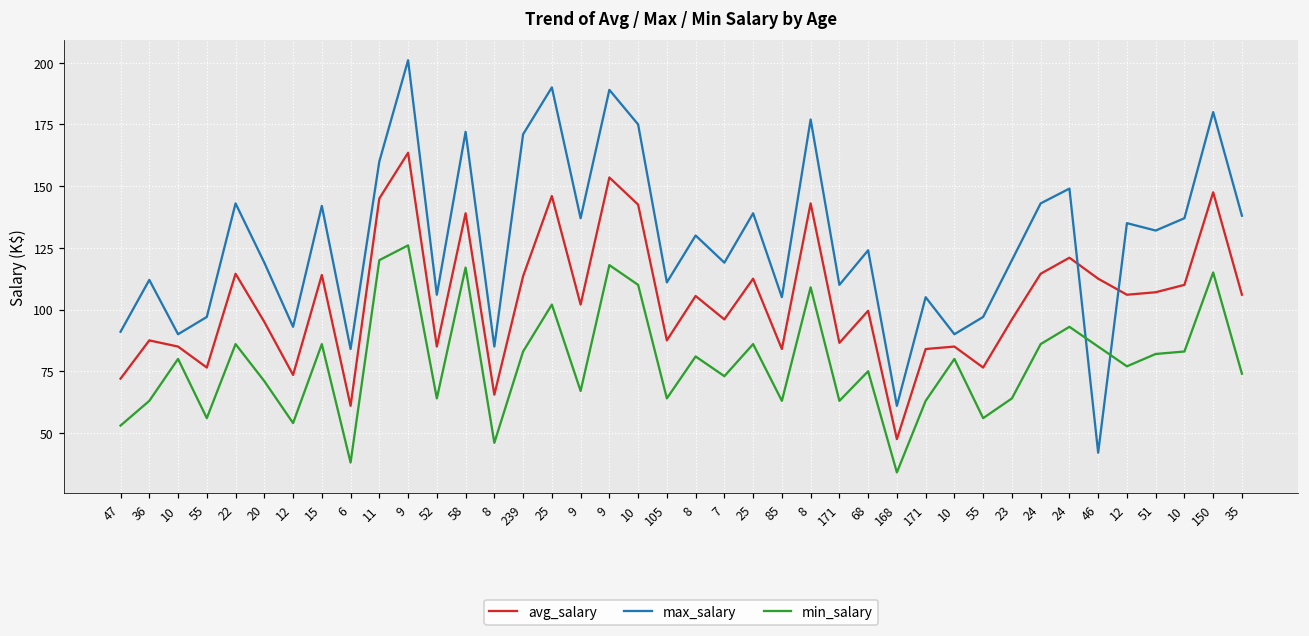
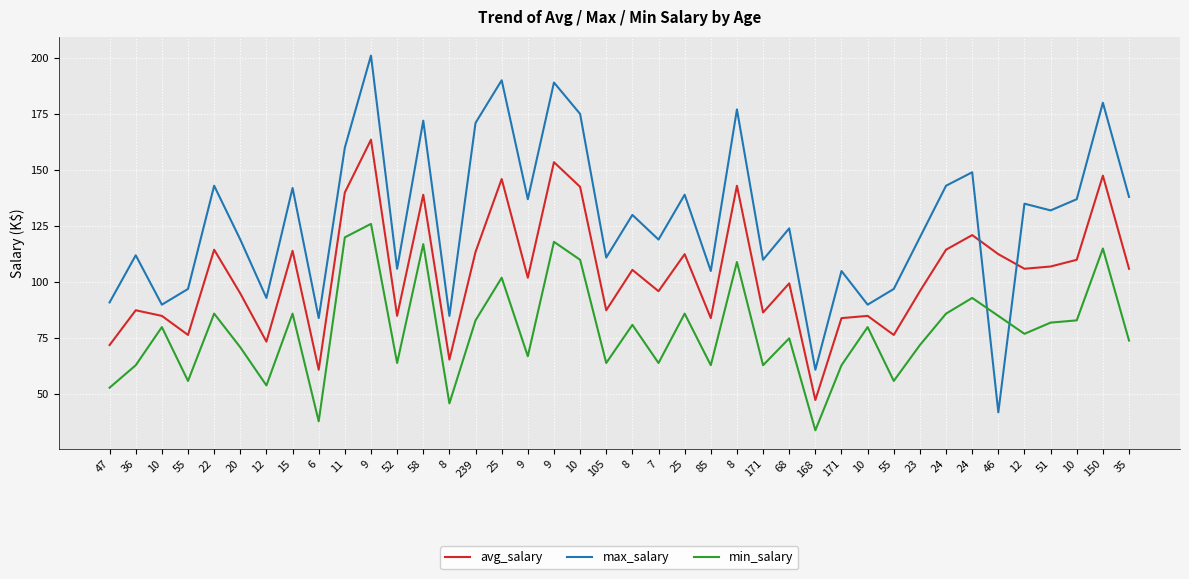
  {
    "avg_salary": {
      "47": 72,
      "36": 88,
      "22": 115,
      "20": 95,
      "15": 114,
      "6": 61,
-     "11": 145,
+     "11": 140,
      "52": 85,
      "58": 139,
      "239": 114,
      "105": 88,
      "7": 96,
      "85": 84,
      "68": 100,
      "168": 48,
      "23": 96,
      "46": 113,
      "51": 107,
      "150": 148,
      "35": 106
    },
    "max_salary": {
      "47": 91,
      "36": 112,
      "22": 143,
      "20": 119,
      "15": 142,
      "6": 84,
      "11": 160,
      "52": 106,
      "58": 172,
      "239": 171,
      "105": 111,
      "7": 119,
      "85": 105,
      "68": 124,
      "168": 61,
      "23": 120,
      "46": 42,
      "51": 132,
      "150": 180,
      "35": 138
    },
    "min_salary": {
      "47": 53,
      "36": 63,
      "22": 86,
      "20": 71,
      "15": 86,
      "6": 38,
      "11": 120,
      "52": 64,
      "58": 117,
      "239": 83,
      "105": 64,
-     "7": 73,
+     "7": 64,
      "85": 63,
      "68": 75,
      "168": 34,
-     "23": 64,
+     "23": 72,
      "46": 85,
      "51": 82,
      "150": 115,
      "35": 74
    }
  }
